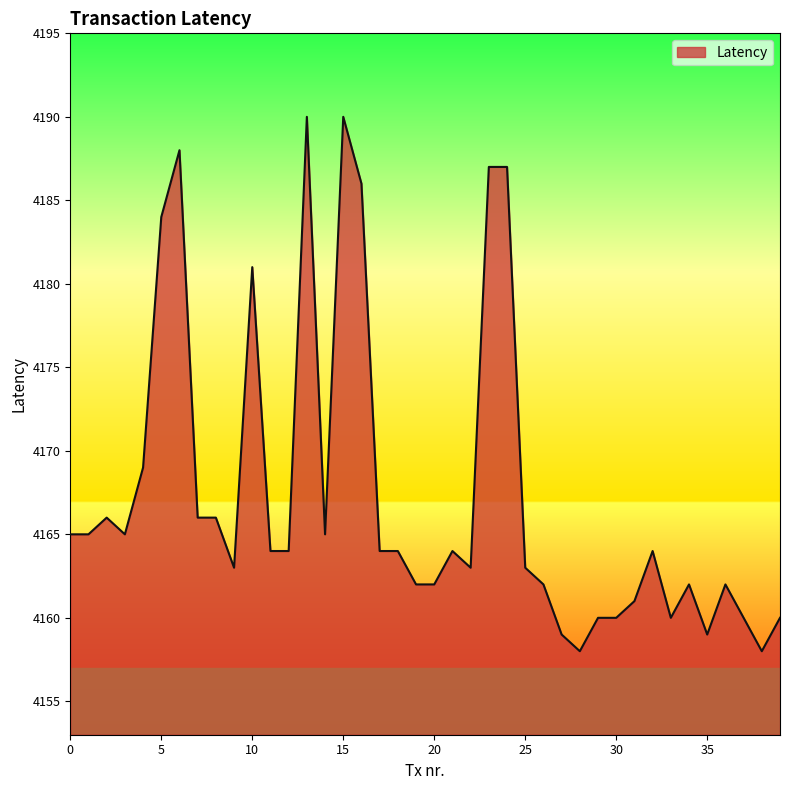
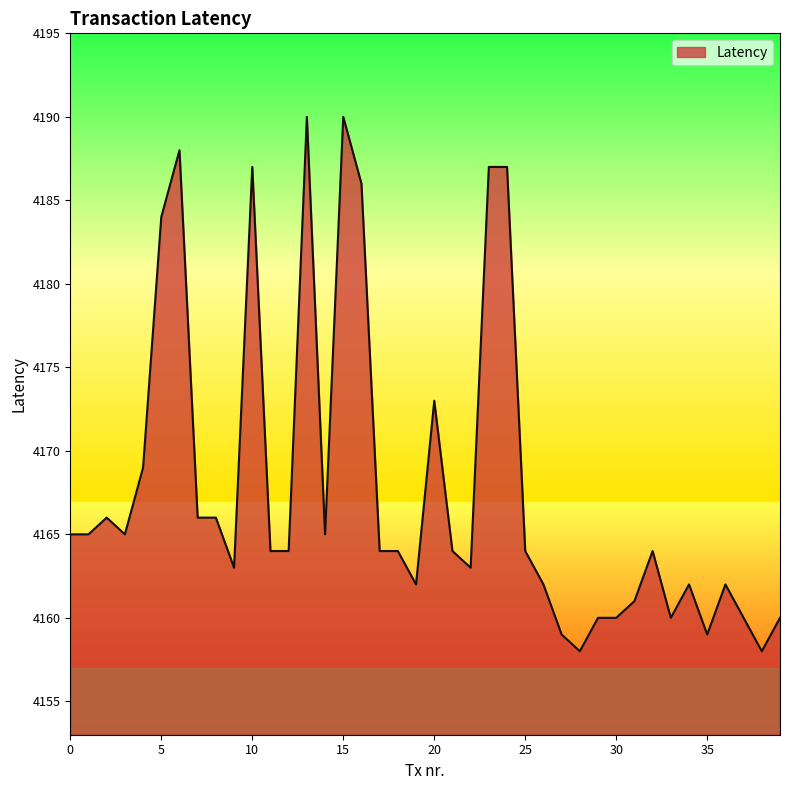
  {
    "0": 4165,
    "5": 4184,
-   "10": 4181,
+   "10": 4187,
    "15": 4190,
-   "20": 4162,
-   "25": 4163,
+   "20": 4173,
+   "25": 4164,
    "30": 4160,
    "35": 4159
  }
